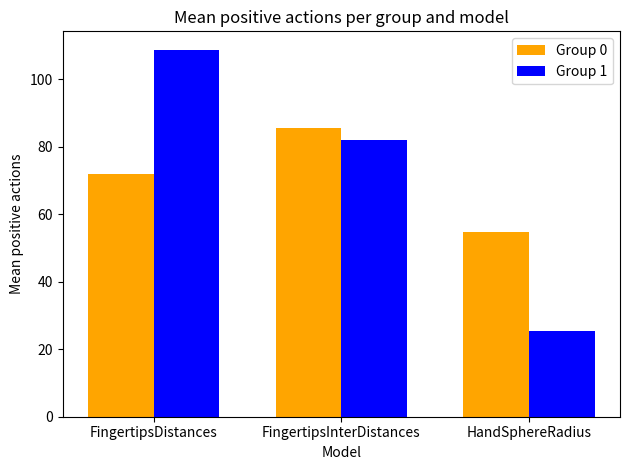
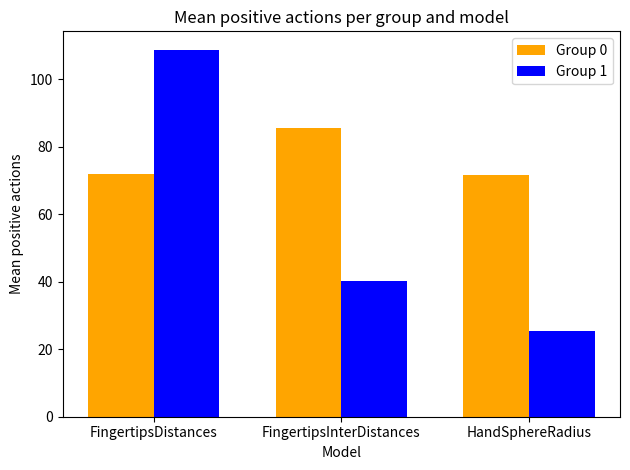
  {
    "Group 0": {
      "FingertipsDistances": 72,
      "FingertipsInterDistances": 85,
-     "HandSphereRadius": 55
+     "HandSphereRadius": 72
    },
    "Group 1": {
      "FingertipsDistances": 109,
-     "FingertipsInterDistances": 82,
+     "FingertipsInterDistances": 40,
      "HandSphereRadius": 25
    }
  }
